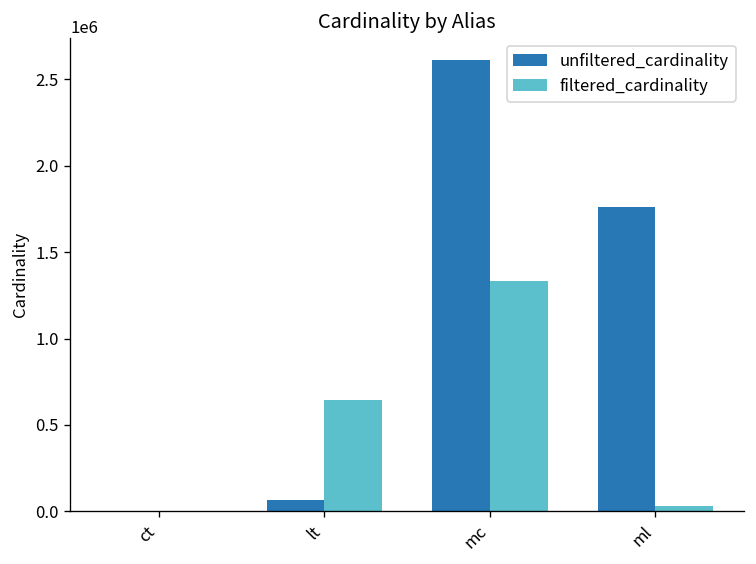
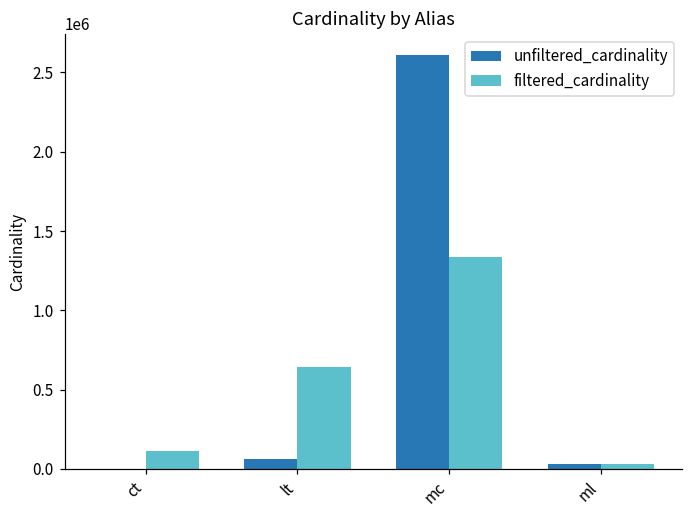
  {
    "unfiltered_cardinality": {
      "lt": 60000,
      "mc": 2610000,
-     "ml": 1760000
+     "ml": 30000
    },
    "filtered_cardinality": {
-     "ct": 0,
+     "ct": 110000,
      "lt": 640000,
      "mc": 1330000,
      "ml": 30000
    }
  }
